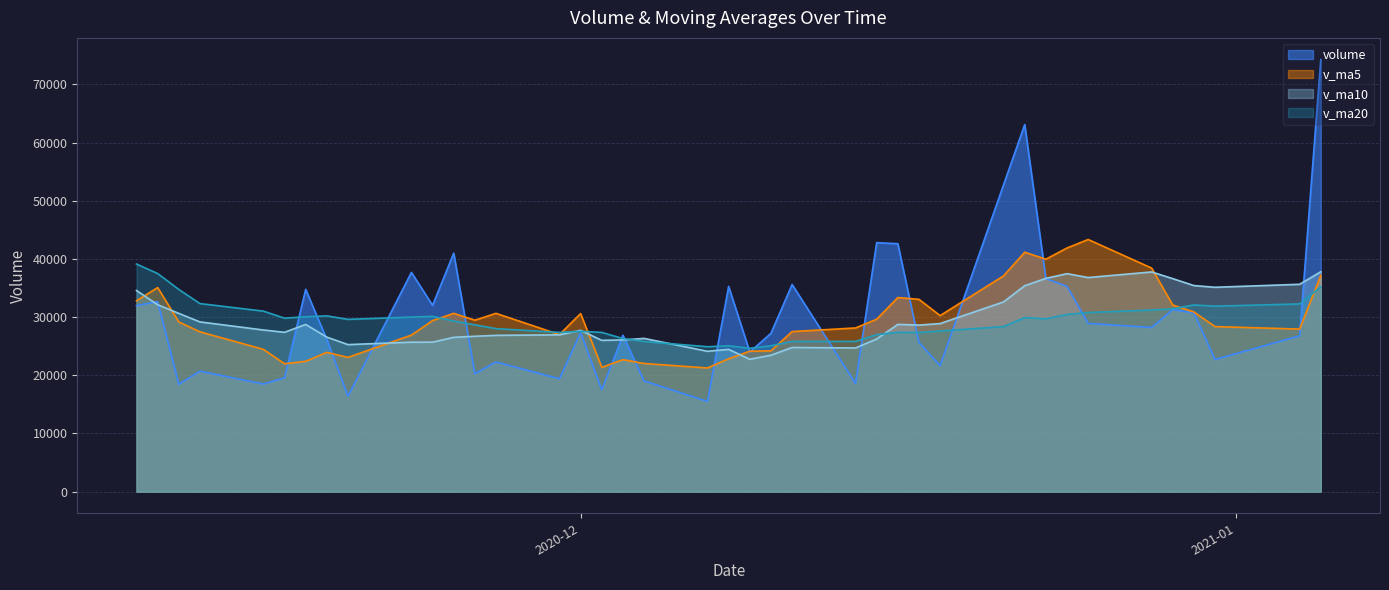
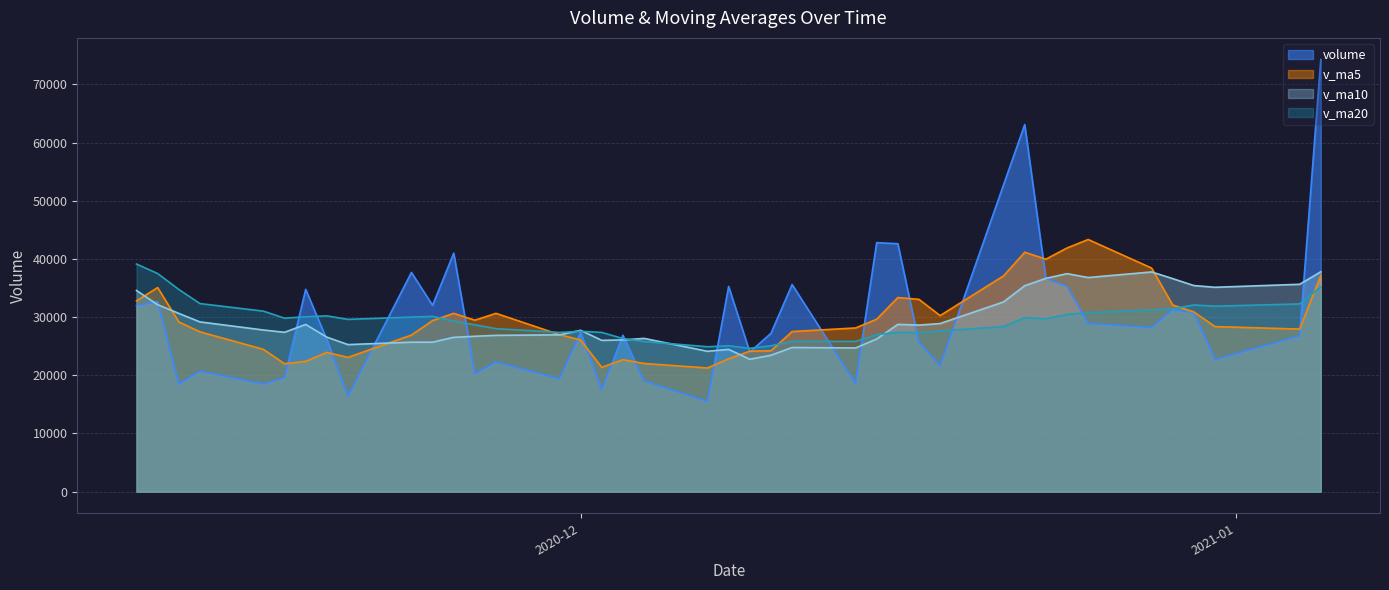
  {
    "v_ma5": {
-     "2020-12": 31000
+     "2020-12": 26000
    }
  }
